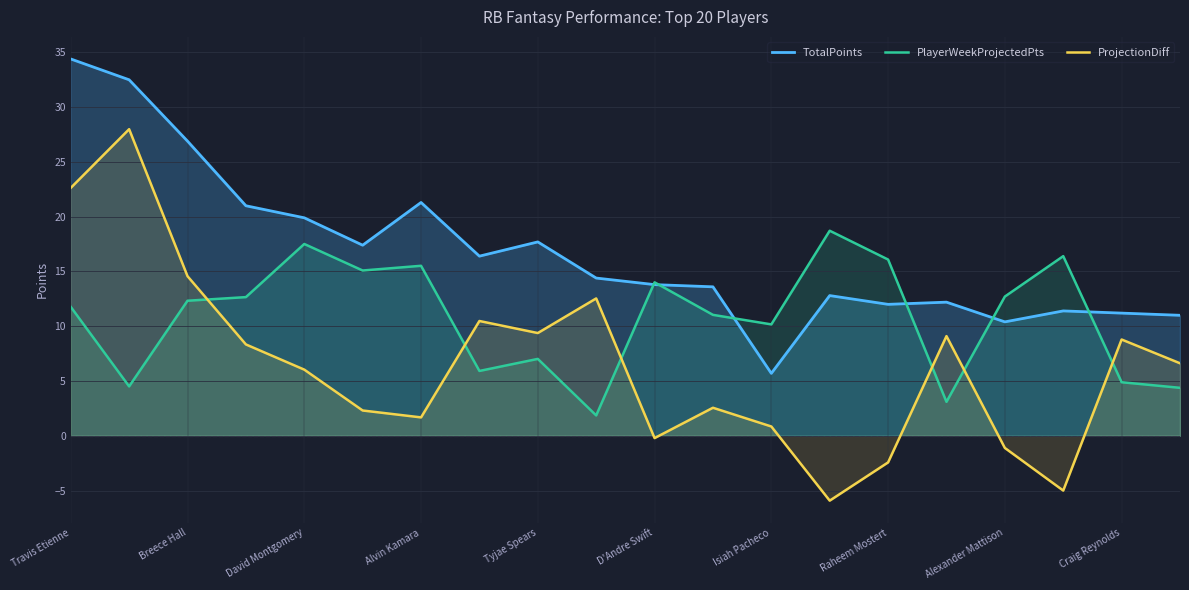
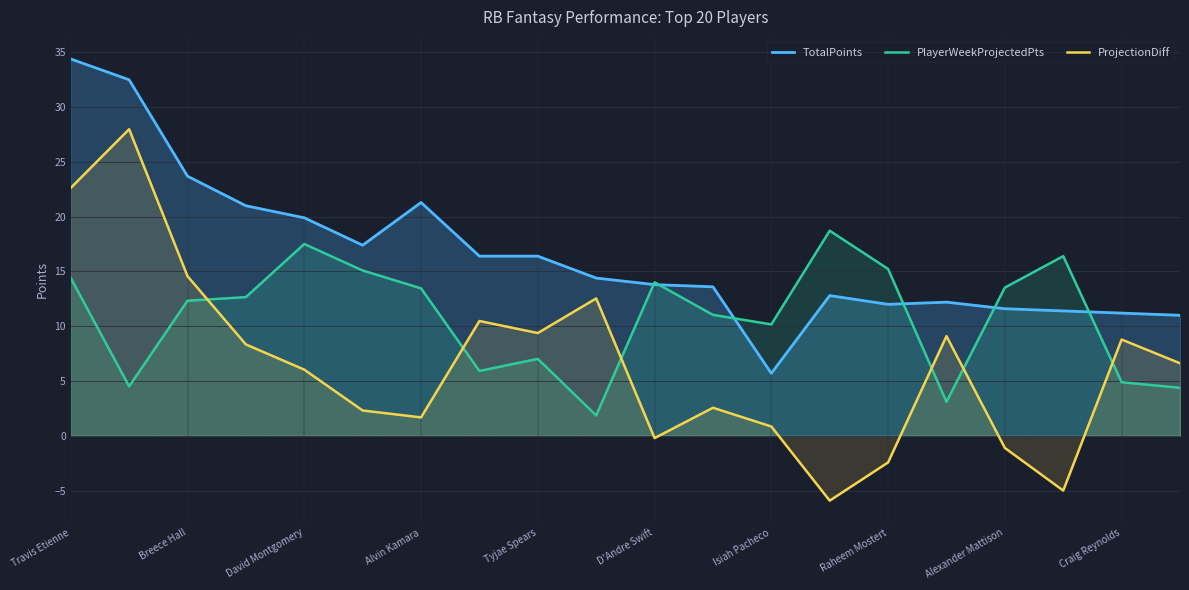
  {
    "TotalPoints": {
      "Travis Etienne": 34.4,
-     "Breece Hall": 26.9,
+     "Breece Hall": 23.7,
      "David Montgomery": 19.9,
      "Alvin Kamara": 21.3,
-     "Tyjae Spears": 17.7,
+     "Tyjae Spears": 16.4,
      "Isiah Pacheco": 5.7,
      "Raheem Mostert": 12.0,
-     "Alexander Mattison": 10.4,
+     "Alexander Mattison": 11.6,
      "Craig Reynolds": 11.2
    },
    "PlayerWeekProjectedPts": {
-     "Travis Etienne": 11.8,
+     "Travis Etienne": 14.4,
      "Breece Hall": 12.3,
      "David Montgomery": 17.5,
-     "Alvin Kamara": 15.5,
+     "Alvin Kamara": 13.5,
      "Tyjae Spears": 7.0,
      "Isiah Pacheco": 10.2,
-     "Raheem Mostert": 16.1,
-     "Alexander Mattison": 12.7,
+     "Raheem Mostert": 15.2,
+     "Alexander Mattison": 13.5,
      "Craig Reynolds": 4.9
    }
  }
